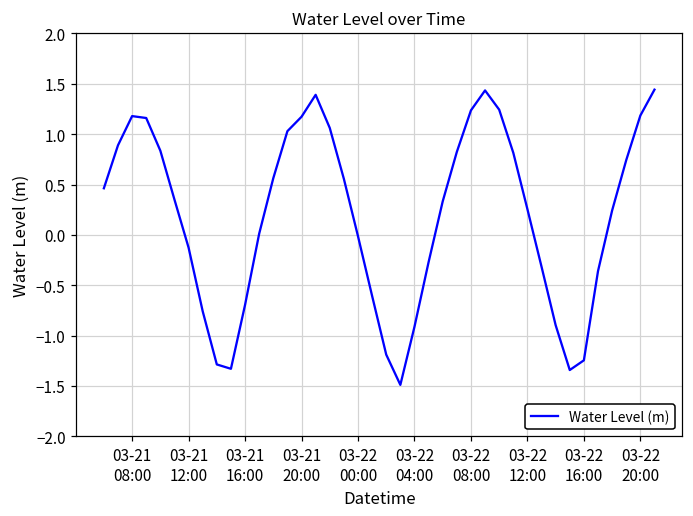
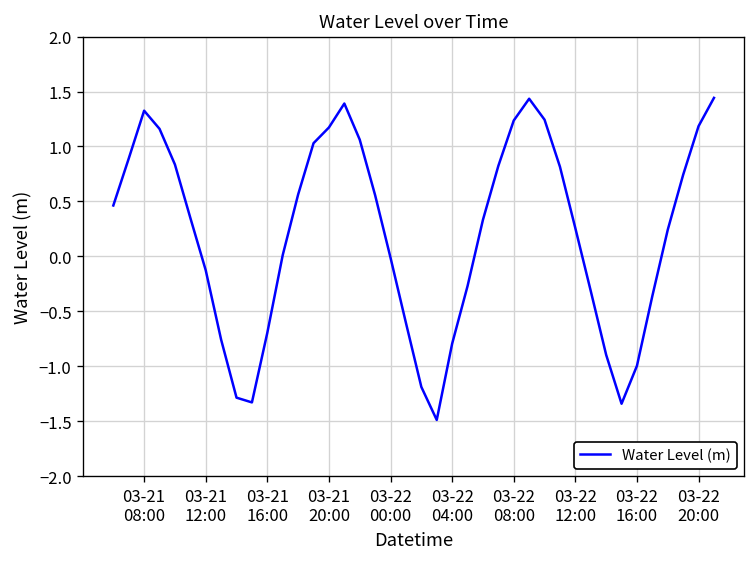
  {
-   "03-21 08:00": 1.2,
+   "03-21 08:00": 1.3,
    "03-21 12:00": -0.1,
    "03-21 16:00": -0.7,
    "03-21 20:00": 1.2,
    "03-22 00:00": 0.0,
-   "03-22 04:00": -0.9,
+   "03-22 04:00": -0.8,
    "03-22 08:00": 1.2,
    "03-22 12:00": 0.3,
-   "03-22 16:00": -1.2,
+   "03-22 16:00": -1.0,
    "03-22 20:00": 1.2
  }
